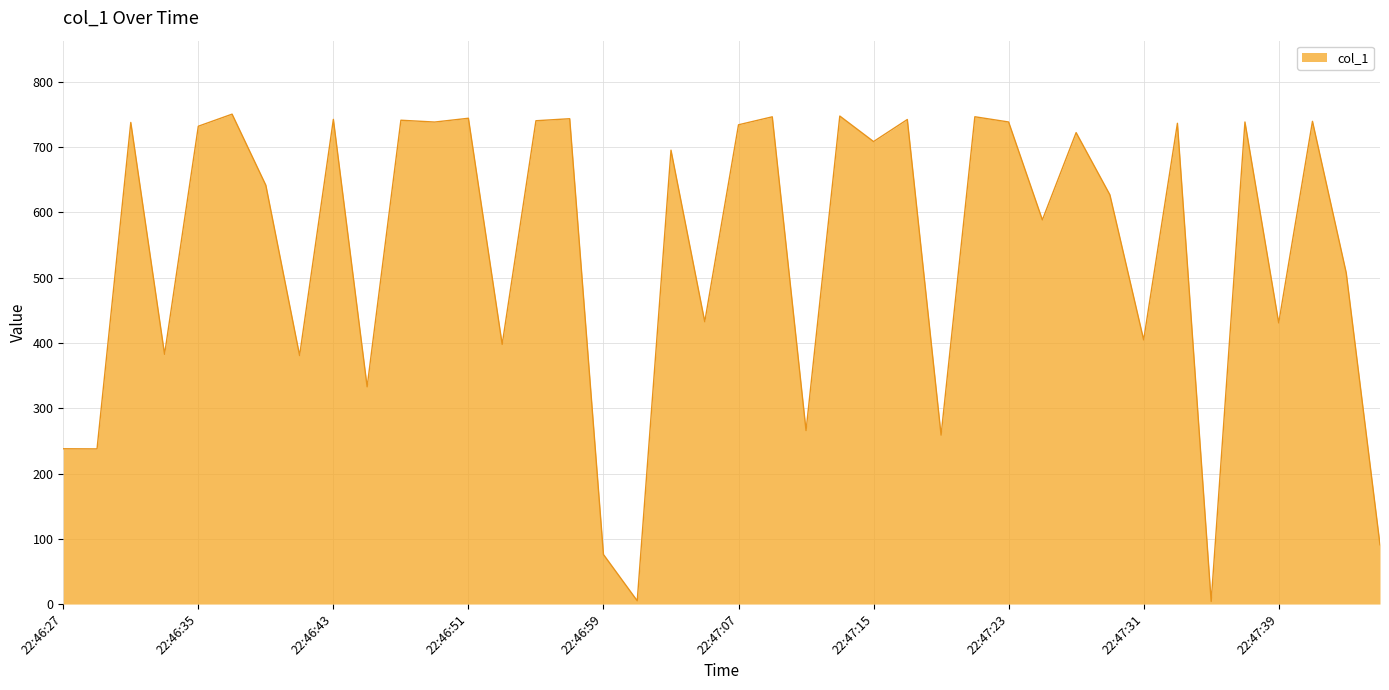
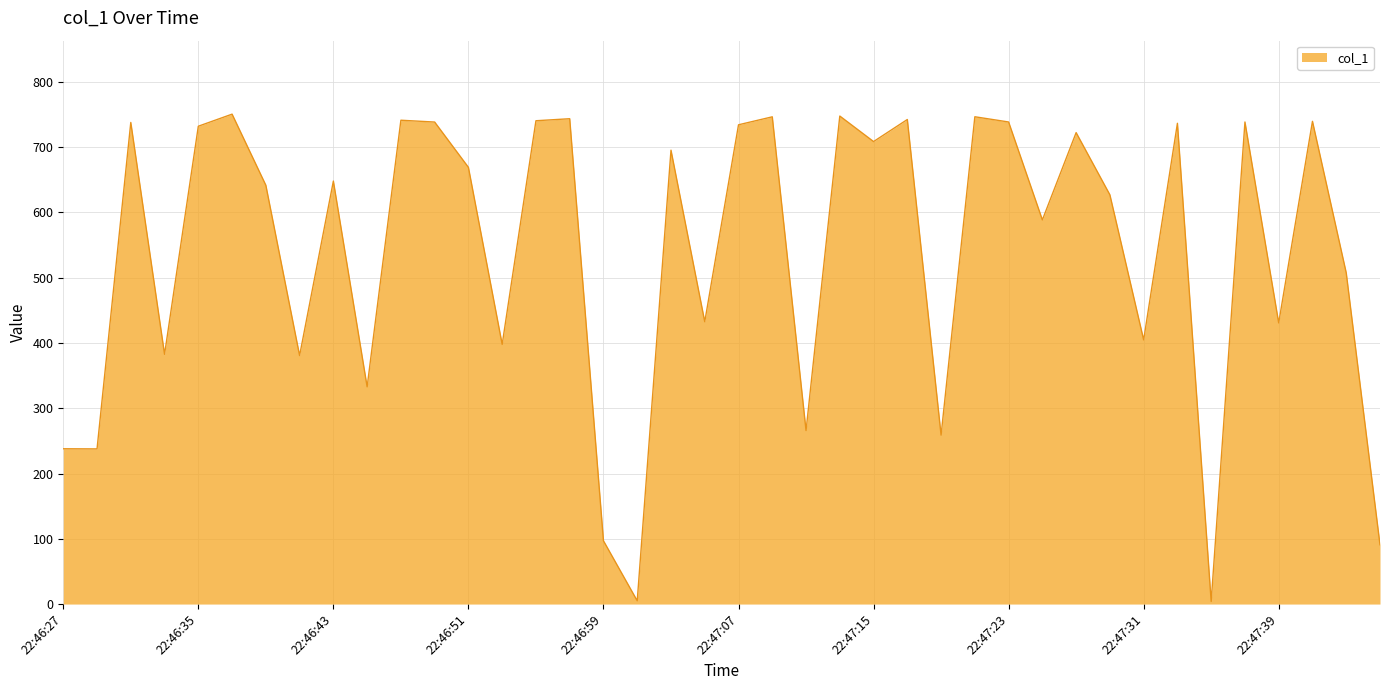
  {
    "22:46:27": 240,
    "22:46:35": 730,
-   "22:46:43": 740,
-   "22:46:51": 740,
-   "22:46:59": 80,
+   "22:46:43": 650,
+   "22:46:51": 670,
+   "22:46:59": 100,
    "22:47:07": 730,
    "22:47:15": 710,
    "22:47:23": 740,
    "22:47:31": 400,
    "22:47:39": 430
  }
